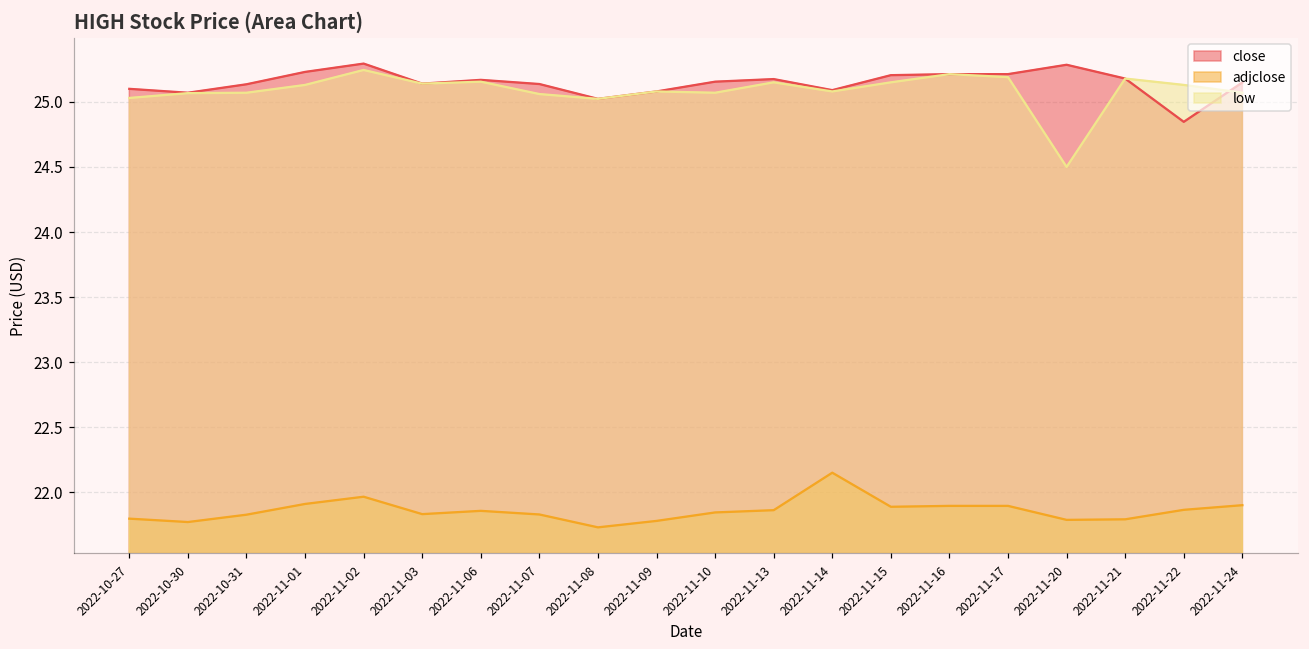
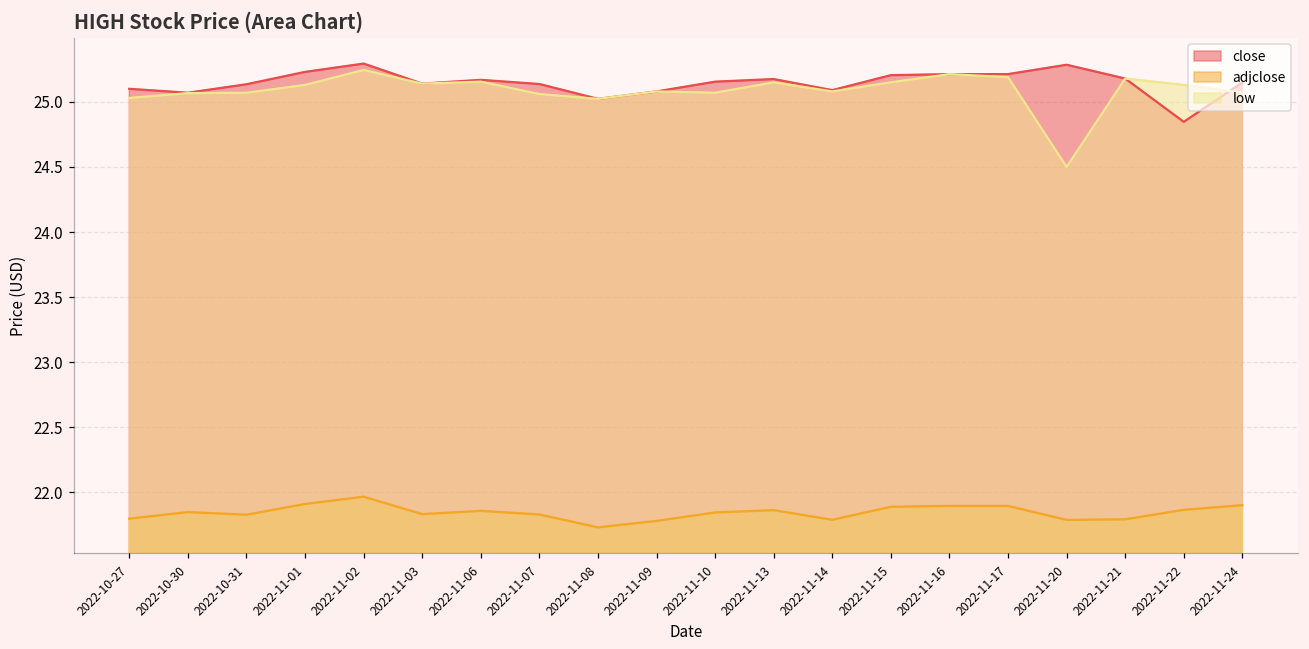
  {
    "close": {
      "2022-10-27": 25.10,
      "2022-10-31": 25.14,
      "2022-11-01": 25.23,
      "2022-11-02": 25.29,
      "2022-11-07": 25.14,
      "2022-11-10": 25.16,
      "2022-11-13": 25.17,
      "2022-11-15": 25.20,
      "2022-11-17": 25.21,
      "2022-11-20": 25.28,
      "2022-11-22": 24.85
    },
    "adjclose": {
      "2022-10-27": 21.80,
-     "2022-10-30": 21.77,
+     "2022-10-30": 21.85,
      "2022-10-31": 21.83,
      "2022-11-01": 21.91,
      "2022-11-02": 21.97,
      "2022-11-03": 21.83,
      "2022-11-06": 21.86,
      "2022-11-07": 21.83,
      "2022-11-08": 21.73,
      "2022-11-09": 21.78,
      "2022-11-10": 21.85,
      "2022-11-13": 21.86,
-     "2022-11-14": 22.15,
+     "2022-11-14": 21.79,
      "2022-11-15": 21.89,
      "2022-11-16": 21.90,
      "2022-11-17": 21.90,
      "2022-11-20": 21.79,
      "2022-11-21": 21.79,
      "2022-11-22": 21.87,
      "2022-11-24": 21.90
    },
    "low": {
      "2022-10-27": 25.03,
      "2022-10-31": 25.07,
      "2022-11-01": 25.13,
      "2022-11-02": 25.25,
      "2022-11-07": 25.06,
      "2022-11-10": 25.07,
      "2022-11-13": 25.15,
      "2022-11-15": 25.15,
      "2022-11-17": 25.19,
      "2022-11-20": 24.50,
      "2022-11-22": 25.13
    }
  }
